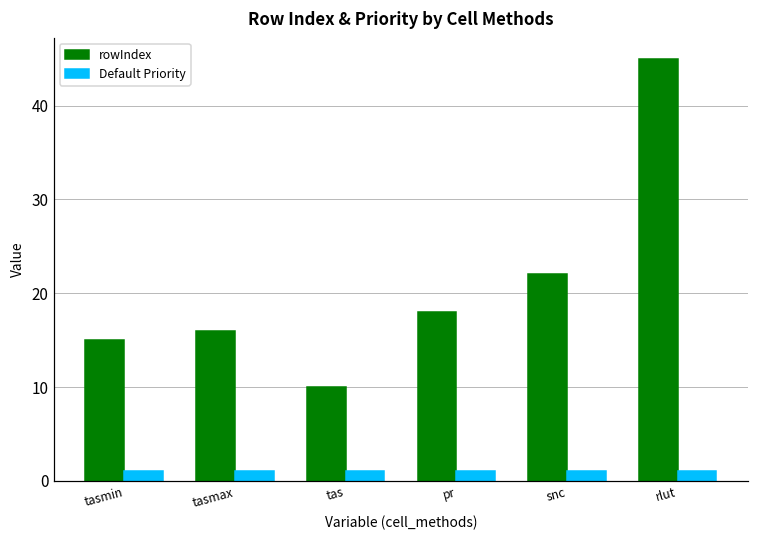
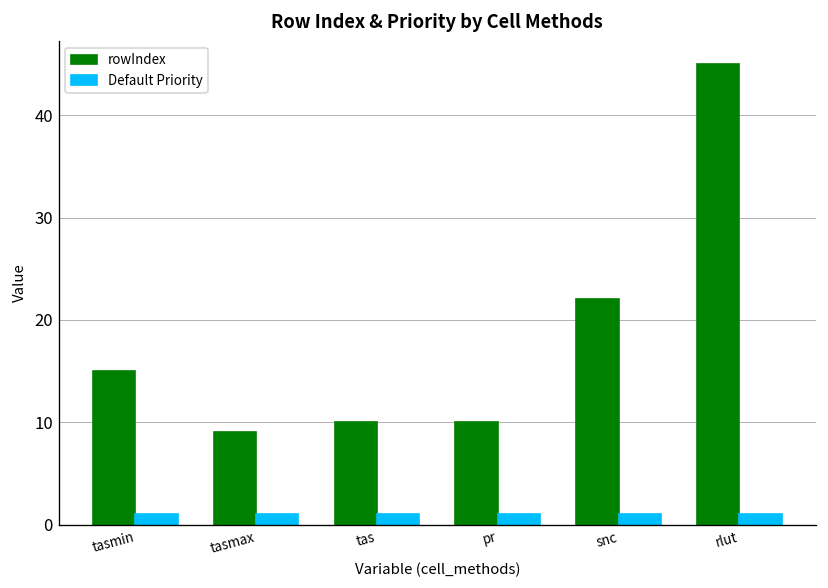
  {
    "rowIndex": {
      "tasmin": 15,
-     "tasmax": 16,
+     "tasmax": 9,
      "tas": 10,
-     "pr": 18,
+     "pr": 10,
      "snc": 22,
      "rlut": 45
    },
    "Default Priority": {
      "tasmin": 1,
      "tasmax": 1,
      "tas": 1,
      "pr": 1,
      "snc": 1,
      "rlut": 1
    }
  }
